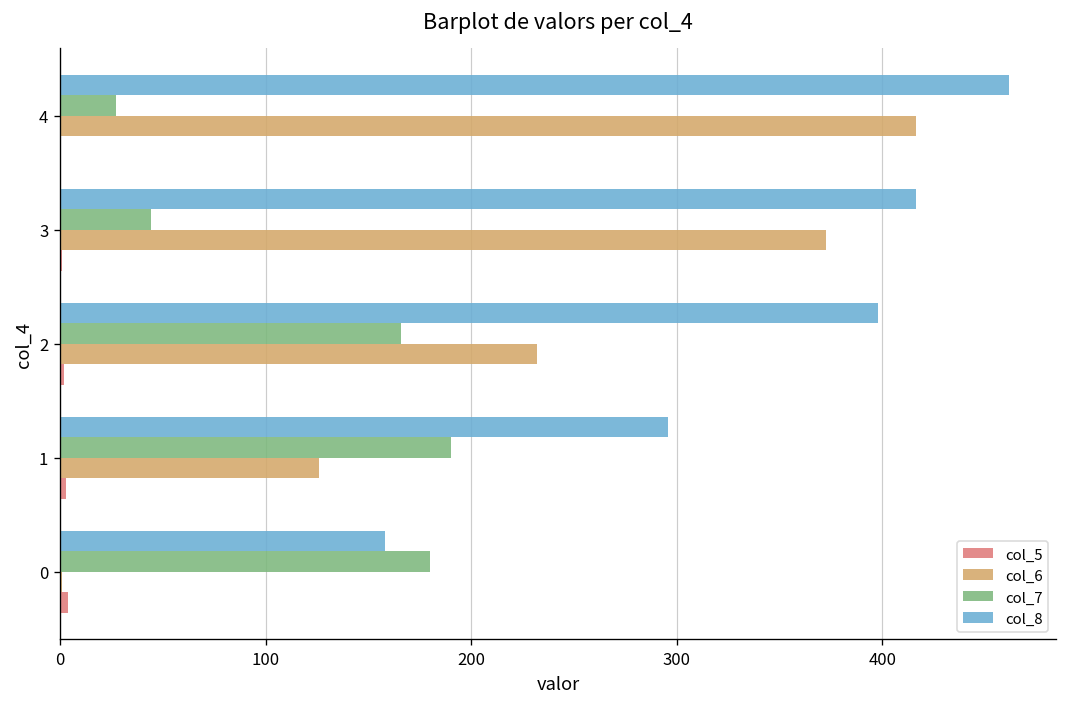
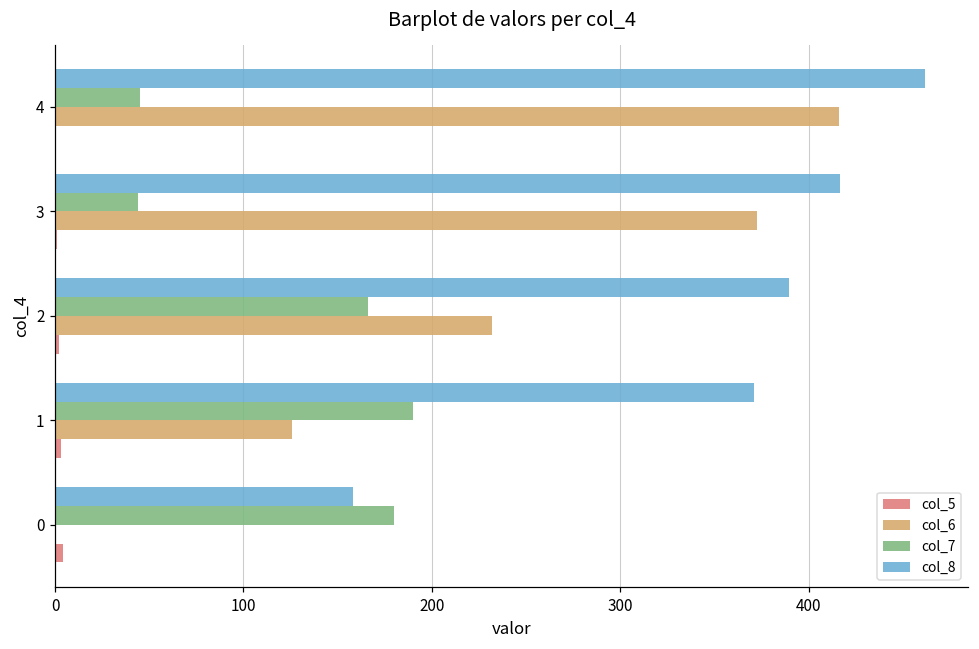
  {
    "col_7": {
-     "4": 27,
+     "4": 45,
      "3": 44,
      "2": 166,
      "1": 190,
      "0": 180
    },
    "col_8": {
      "4": 461,
      "3": 417,
-     "2": 398,
-     "1": 296,
+     "2": 389,
+     "1": 371,
      "0": 158
    }
  }
